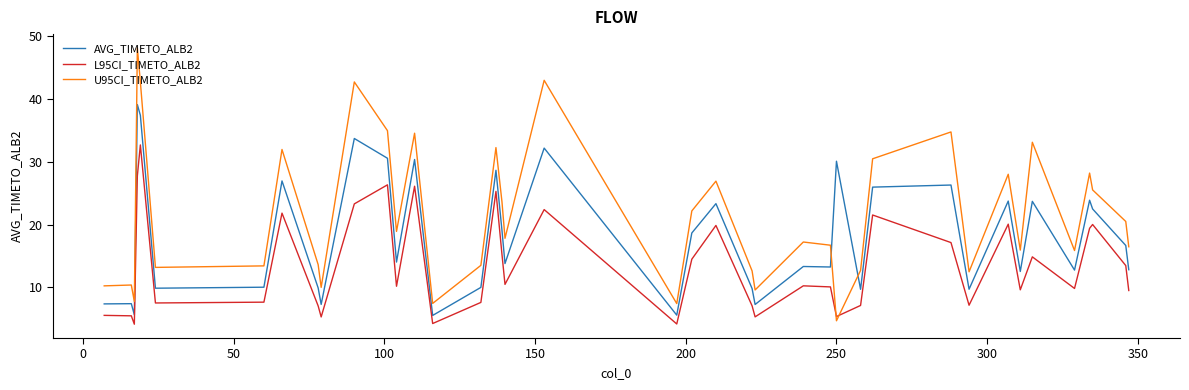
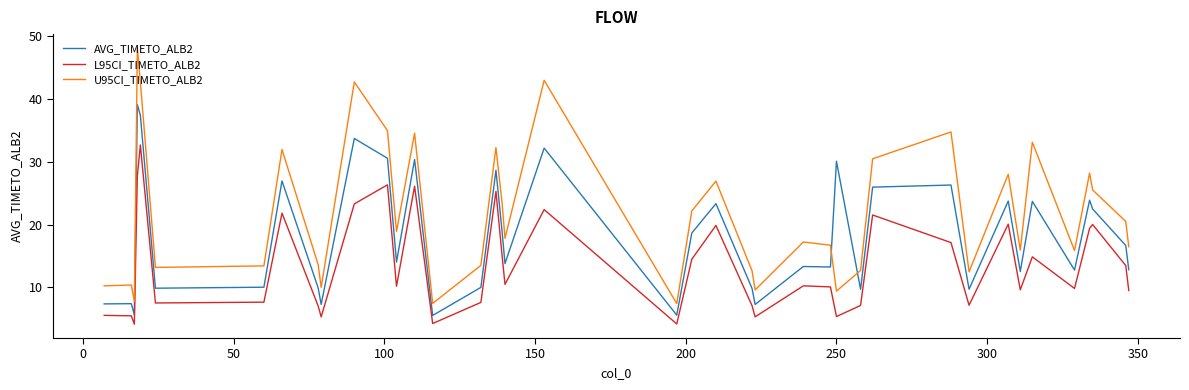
  {
    "AVG_TIMETO_ALB2": {
      "250": 30
    },
    "L95CI_TIMETO_ALB2": {
      "250": 5
    },
    "U95CI_TIMETO_ALB2": {
-     "250": 5
+     "250": 9
    }
  }
